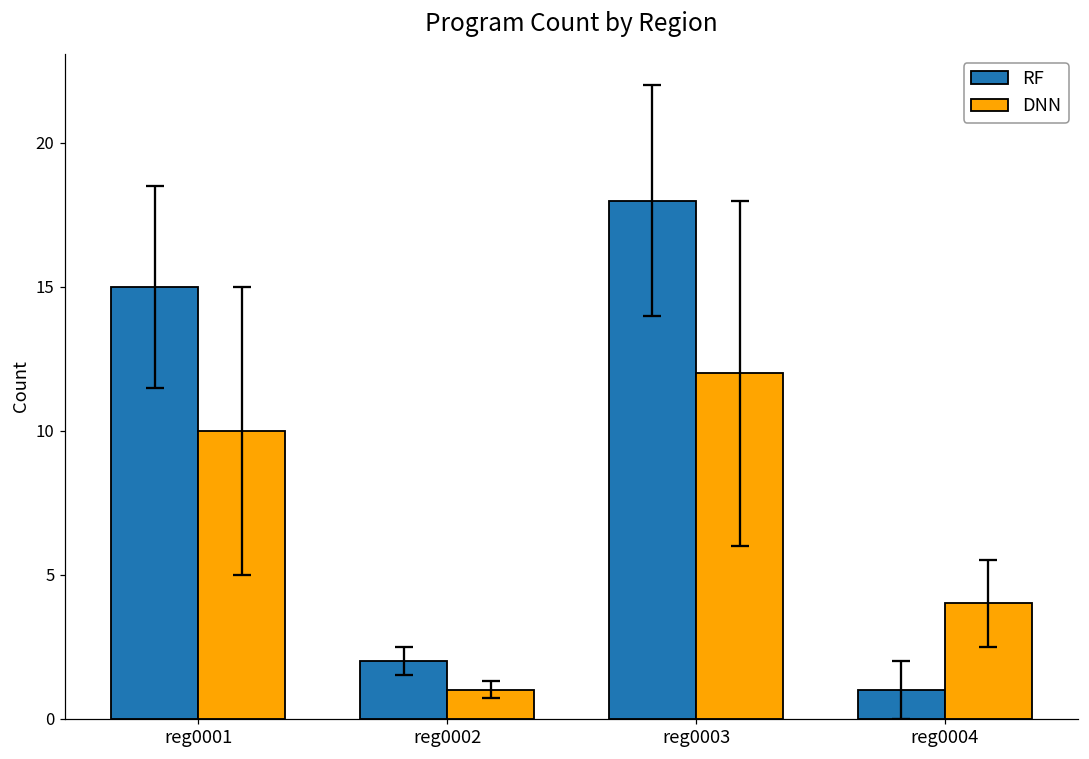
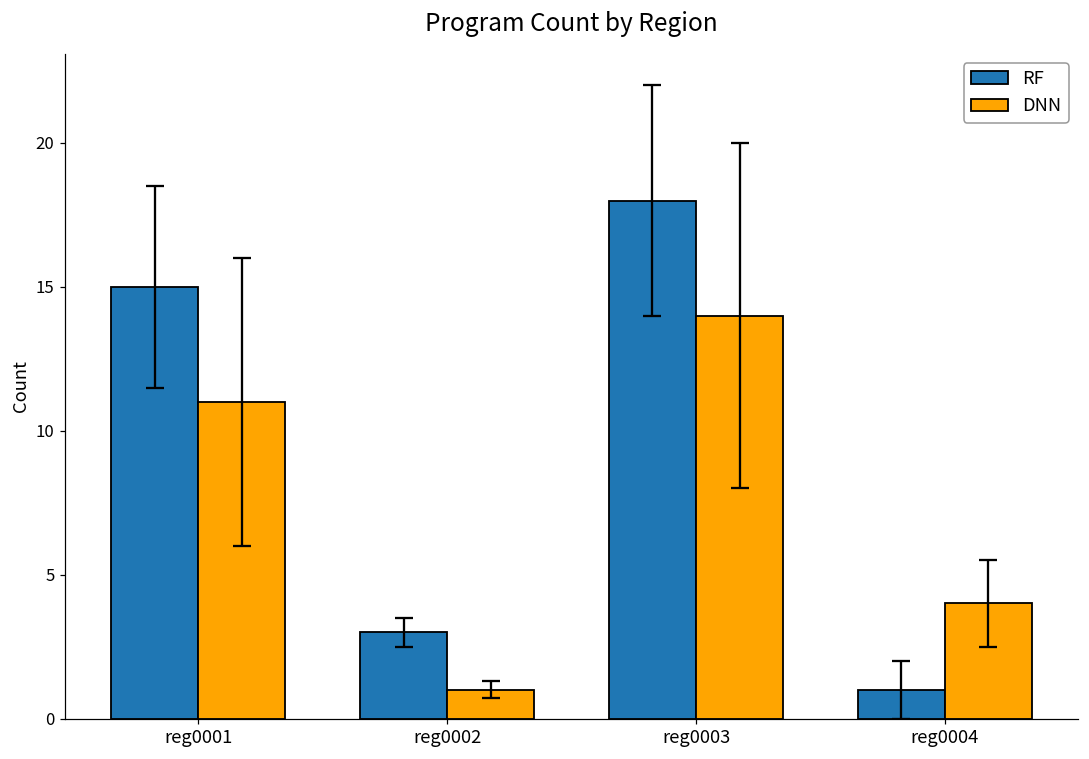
  {
    "RF": {
      "reg0001": 15,
-     "reg0002": 2,
+     "reg0002": 3,
      "reg0003": 18,
      "reg0004": 1
    },
    "DNN": {
-     "reg0001": 10,
+     "reg0001": 11,
      "reg0002": 1,
-     "reg0003": 12,
+     "reg0003": 14,
      "reg0004": 4
    }
  }
